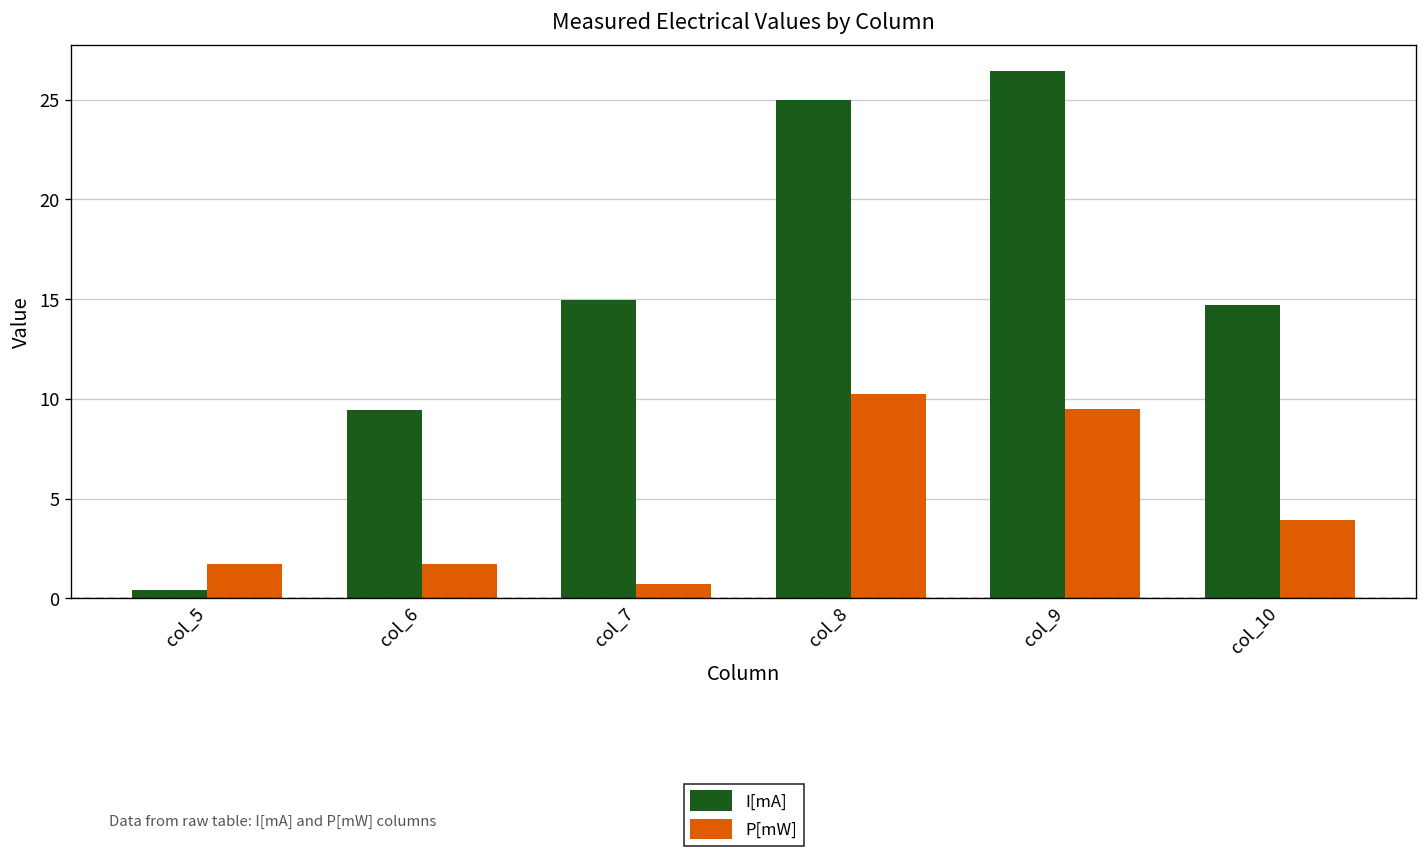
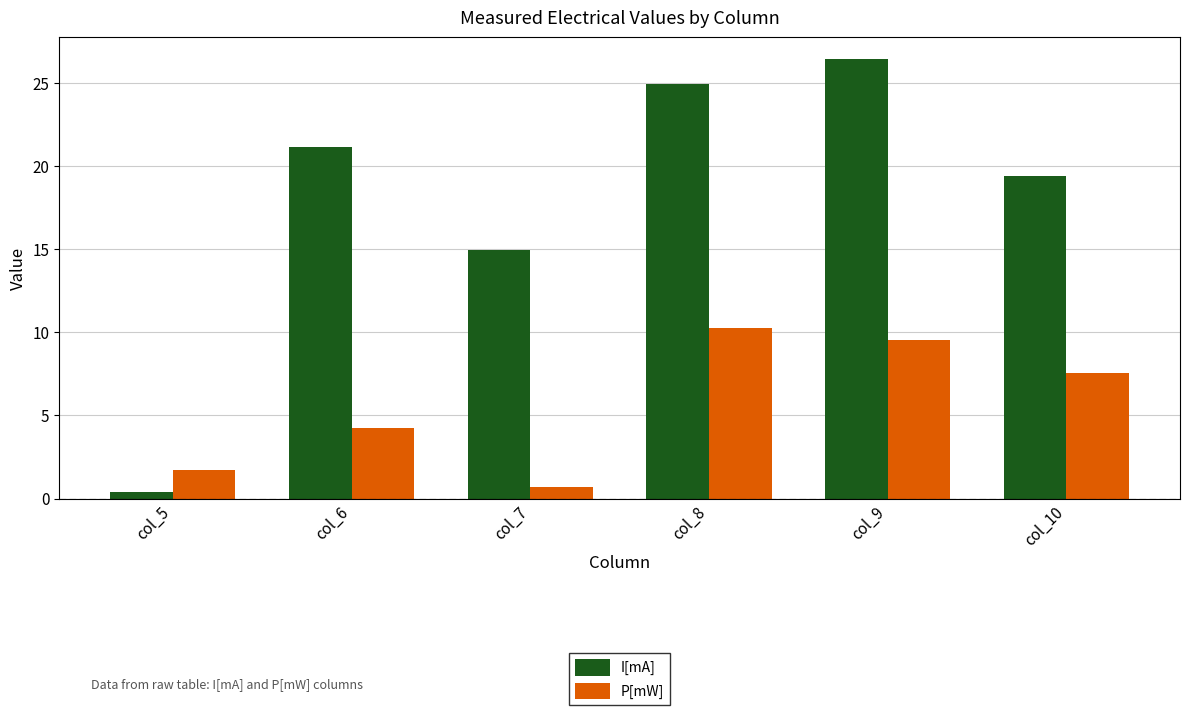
  {
    "I[mA]": {
      "col_5": 0.4,
-     "col_6": 9.5,
+     "col_6": 21.1,
      "col_7": 14.9,
      "col_8": 25.0,
      "col_9": 26.4,
-     "col_10": 14.7
+     "col_10": 19.4
    },
    "P[mW]": {
      "col_5": 1.7,
-     "col_6": 1.7,
+     "col_6": 4.3,
      "col_7": 0.7,
      "col_8": 10.3,
      "col_9": 9.5,
-     "col_10": 3.9
+     "col_10": 7.5
    }
  }
